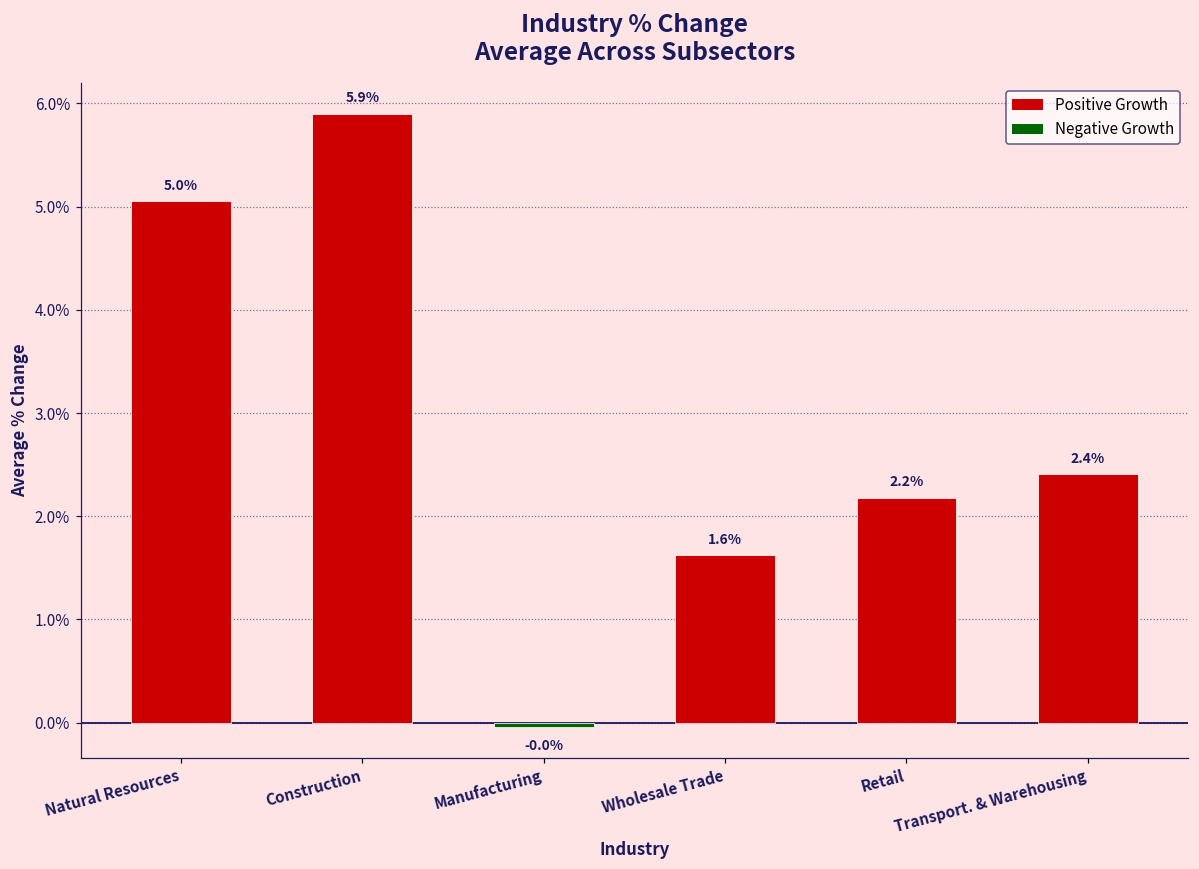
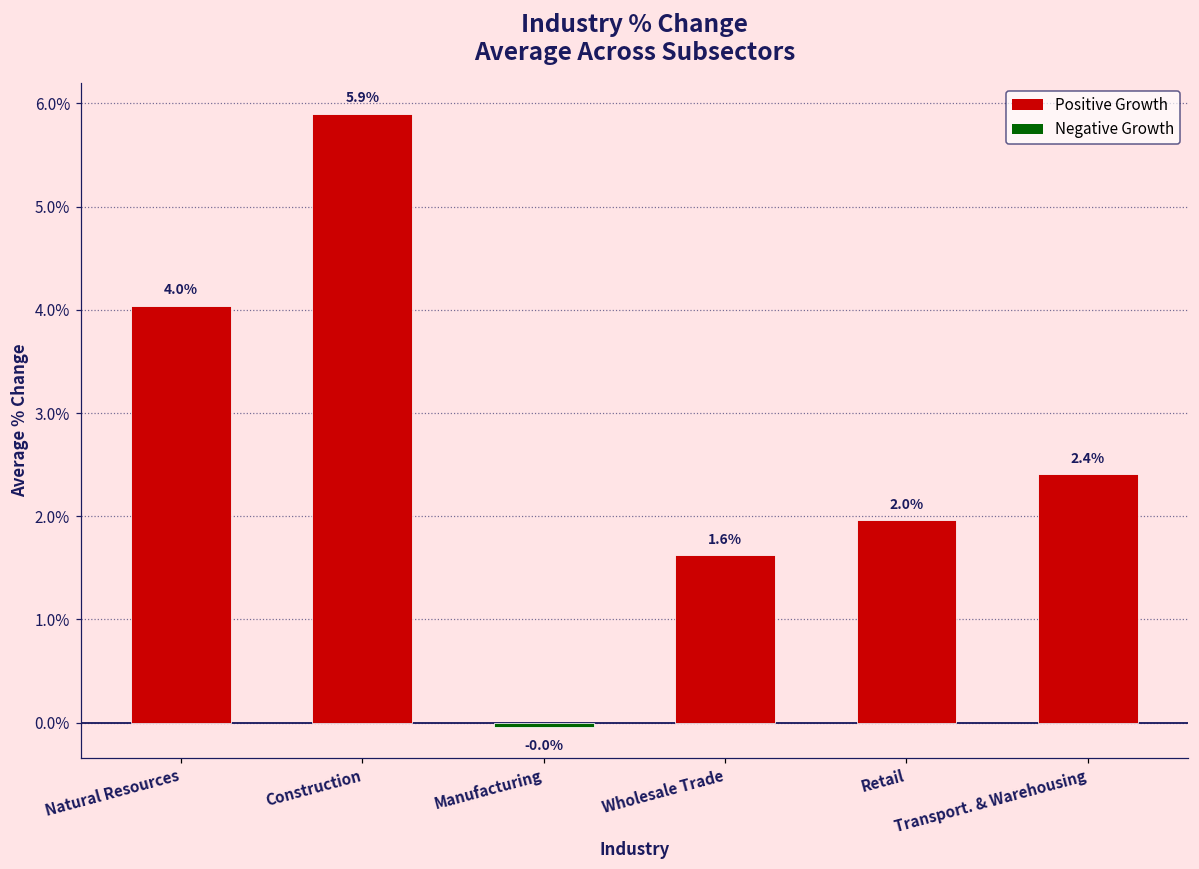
  {
-   "Natural Resources": "5.0%",
+   "Natural Resources": "4.0%",
    "Construction": "5.9%",
    "Manufacturing": "-0.0%",
    "Wholesale Trade": "1.6%",
-   "Retail": "2.2%",
+   "Retail": "2.0%",
    "Transport. & Warehousing": "2.4%"
  }
